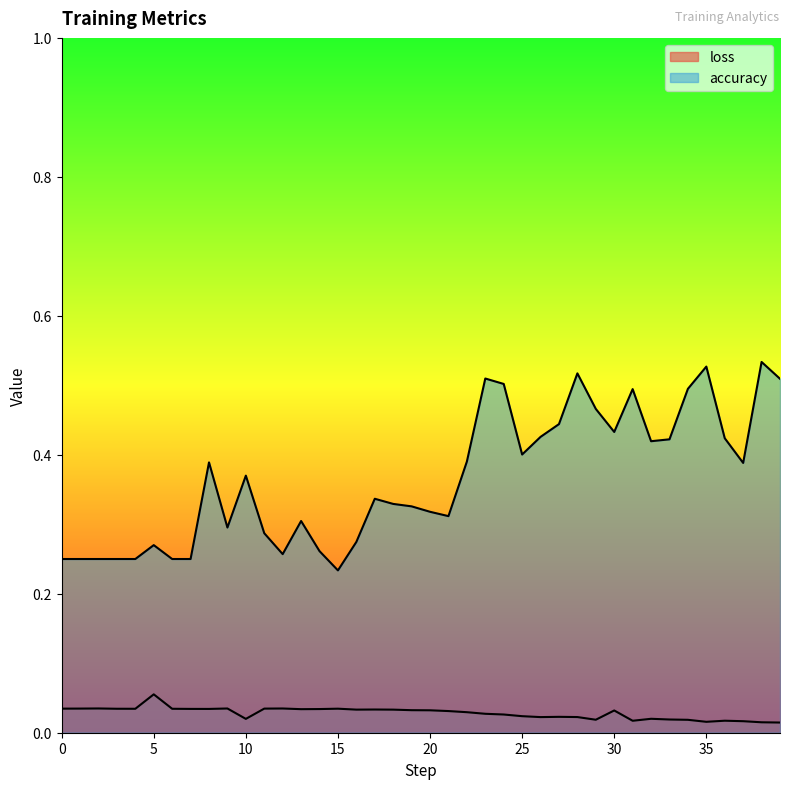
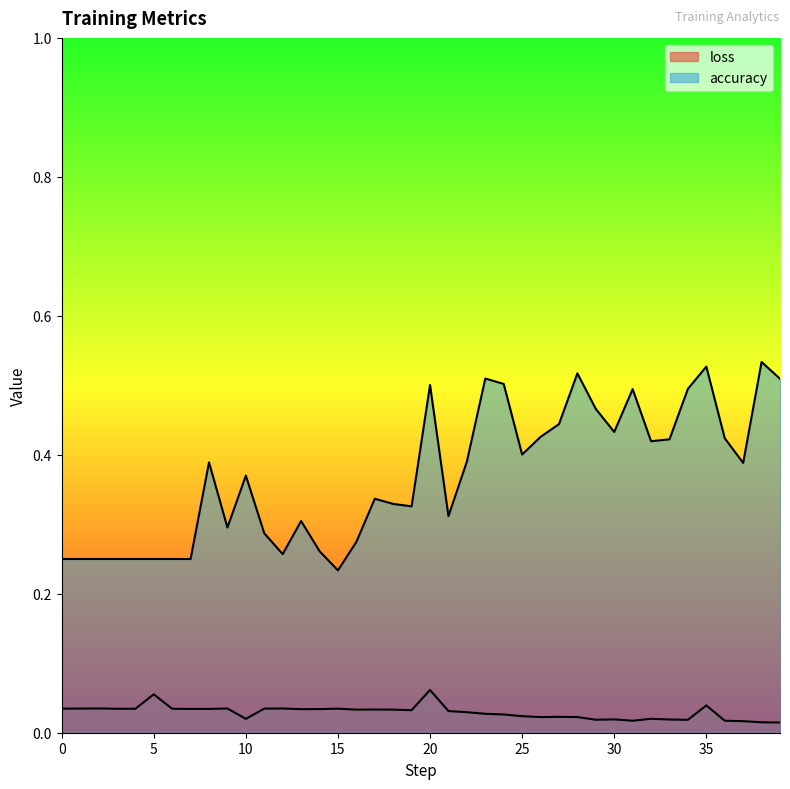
  {
    "loss": {
      "0": 0.03,
      "5": 0.06,
      "10": 0.02,
      "15": 0.03,
-     "20": 0.03,
+     "20": 0.06,
      "25": 0.02,
-     "30": 0.03,
-     "35": 0.02
+     "30": 0.02,
+     "35": 0.04
    },
    "accuracy": {
      "0": 0.25,
-     "5": 0.27,
+     "5": 0.25,
      "10": 0.37,
      "15": 0.23,
-     "20": 0.32,
+     "20": 0.50,
      "25": 0.40,
      "30": 0.43,
      "35": 0.53
    }
  }
